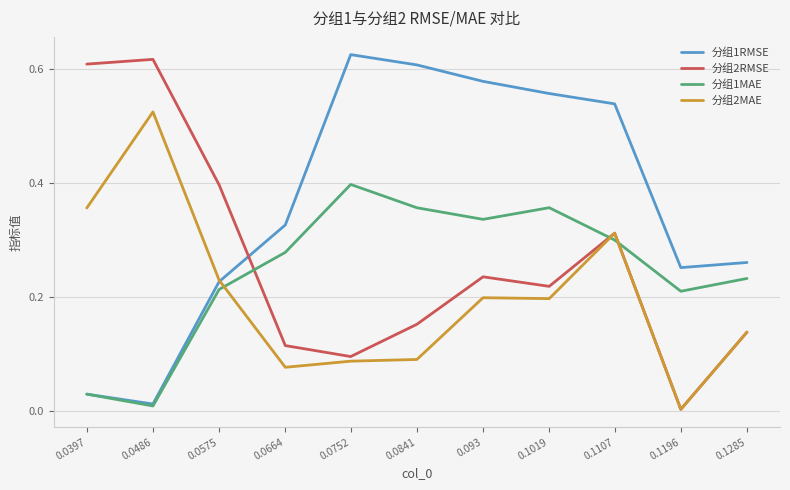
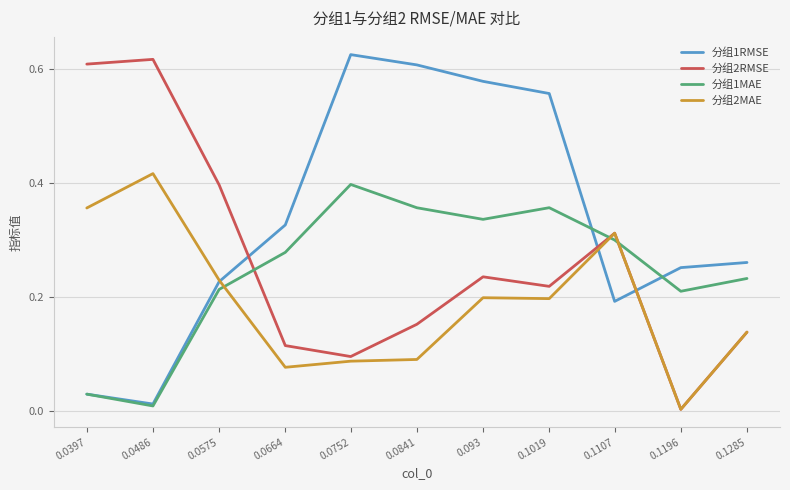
  {
    "分组1RMSE": {
      "0.0664": 0.33,
      "0.0752": 0.62,
      "0.0841": 0.61,
      "0.093": 0.58,
      "0.1019": 0.56,
-     "0.1107": 0.54,
+     "0.1107": 0.19,
      "0.1196": 0.25,
      "0.1285": 0.26
    },
    "分组2RMSE": {
      "0.0397": 0.61,
      "0.0486": 0.62,
      "0.0575": 0.40,
      "0.0664": 0.12,
      "0.0752": 0.10,
      "0.0841": 0.15,
      "0.093": 0.24,
      "0.1019": 0.22
    },
    "分组1MAE": {
      "0.0575": 0.21,
      "0.0664": 0.28,
      "0.0752": 0.40,
      "0.0841": 0.36,
      "0.093": 0.34,
      "0.1019": 0.36,
      "0.1107": 0.30,
      "0.1196": 0.21,
      "0.1285": 0.23
    },
    "分组2MAE": {
      "0.0397": 0.36,
-     "0.0486": 0.52,
+     "0.0486": 0.42,
      "0.0664": 0.08,
      "0.0752": 0.09,
      "0.0841": 0.09,
      "0.093": 0.20,
      "0.1019": 0.20
    }
  }
